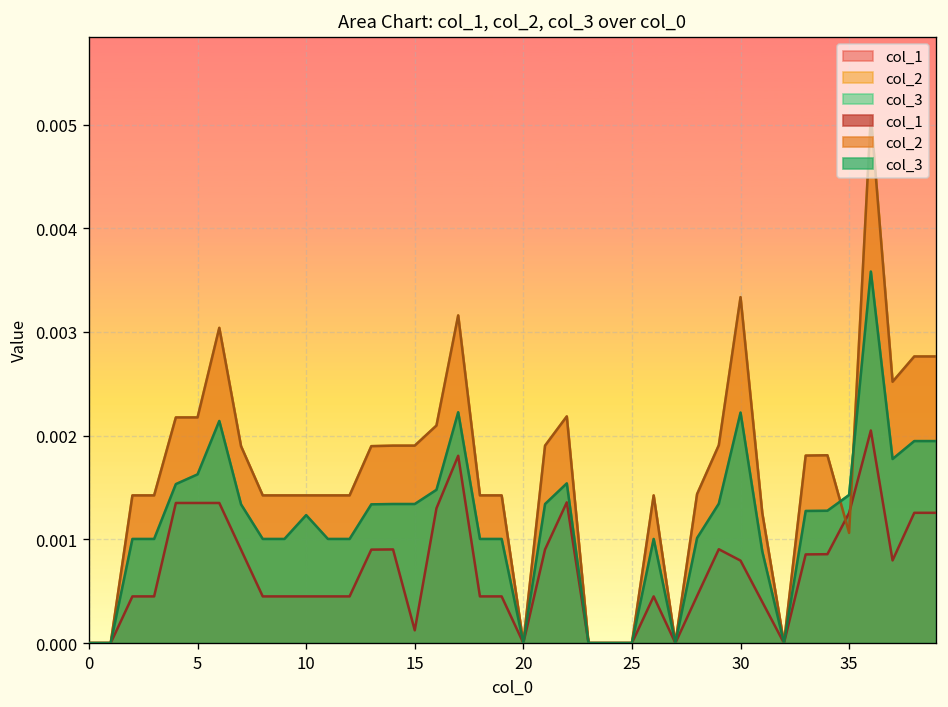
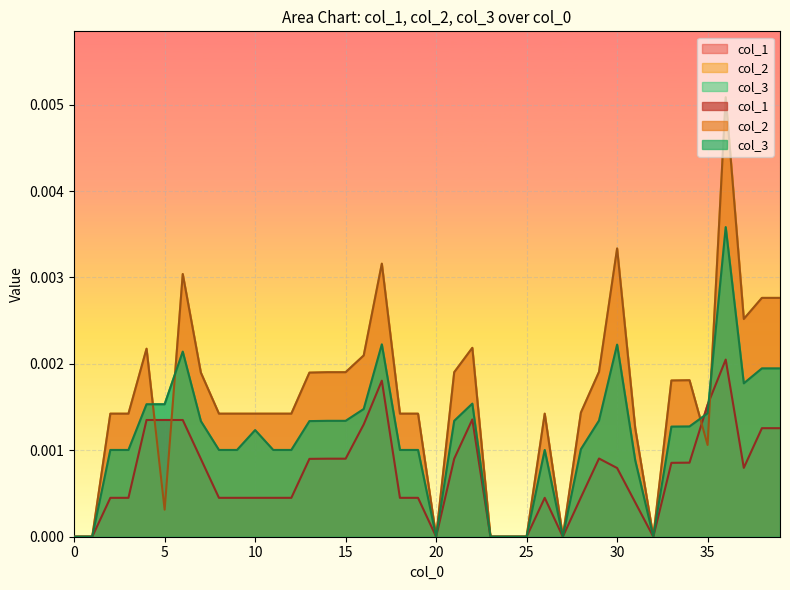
  {
    "col_1": {
      "5": 0.0014,
      "10": 0.0005,
-     "15": 0.0001,
+     "15": 0.0009,
      "30": 0.0008,
-     "35": 0.0013
+     "35": 0.0015
    },
    "col_2": {
-     "5": 0.0022,
+     "5": 0.0003,
      "10": 0.0014,
      "15": 0.0019,
      "30": 0.0033,
      "35": 0.0011
    },
    "col_3": {
-     "5": 0.0016,
+     "5": 0.0015,
      "10": 0.0012,
      "15": 0.0013,
      "30": 0.0022,
      "35": 0.0014
    }
  }
